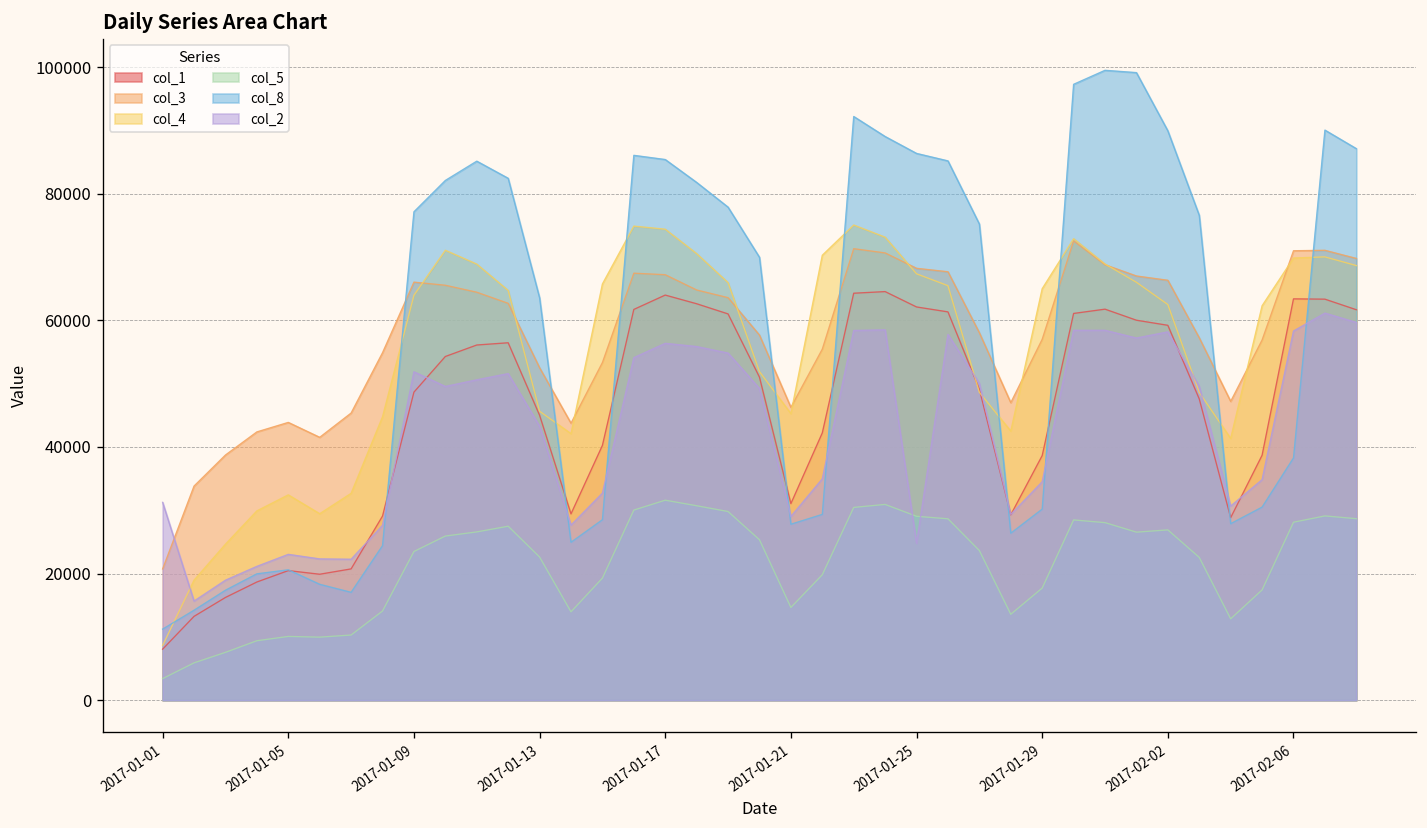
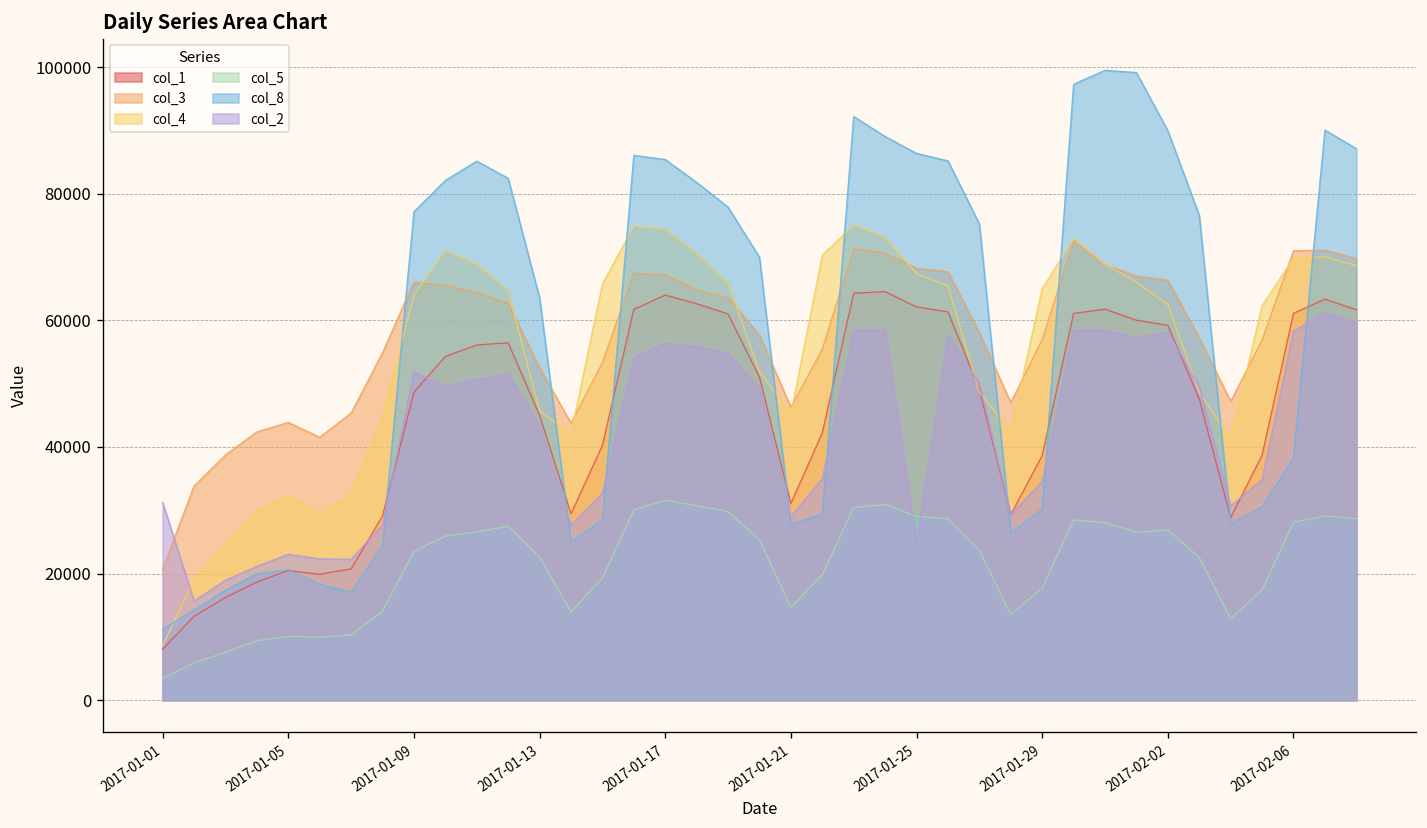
  {
    "col_1": {
      "2017-01-01": 8000,
      "2017-01-09": 49000,
      "2017-01-13": 45000,
      "2017-01-17": 64000,
      "2017-01-21": 31000,
      "2017-01-25": 62000,
      "2017-01-29": 39000,
      "2017-02-02": 59000,
-     "2017-02-06": 63000
+     "2017-02-06": 61000
    },
    "col_5": {
      "2017-01-01": 3000,
      "2017-01-05": 10000,
      "2017-01-09": 23000,
      "2017-01-13": 23000,
      "2017-01-17": 32000,
      "2017-01-21": 15000,
      "2017-01-25": 29000,
      "2017-01-29": 18000,
      "2017-02-02": 27000,
      "2017-02-06": 28000
    },
    "col_8": {
      "2017-01-01": 11000,
      "2017-01-09": 77000,
      "2017-01-13": 64000,
      "2017-01-17": 85000,
      "2017-01-21": 28000,
      "2017-01-25": 86000,
      "2017-01-29": 30000,
      "2017-02-02": 90000,
      "2017-02-06": 38000
    },
    "col_2": {
      "2017-01-01": 31000,
      "2017-01-05": 23000,
      "2017-01-09": 52000,
      "2017-01-13": 43000,
      "2017-01-17": 56000,
      "2017-01-21": 29000,
      "2017-01-25": 25000,
      "2017-01-29": 35000,
      "2017-02-02": 58000,
      "2017-02-06": 58000
    }
  }
